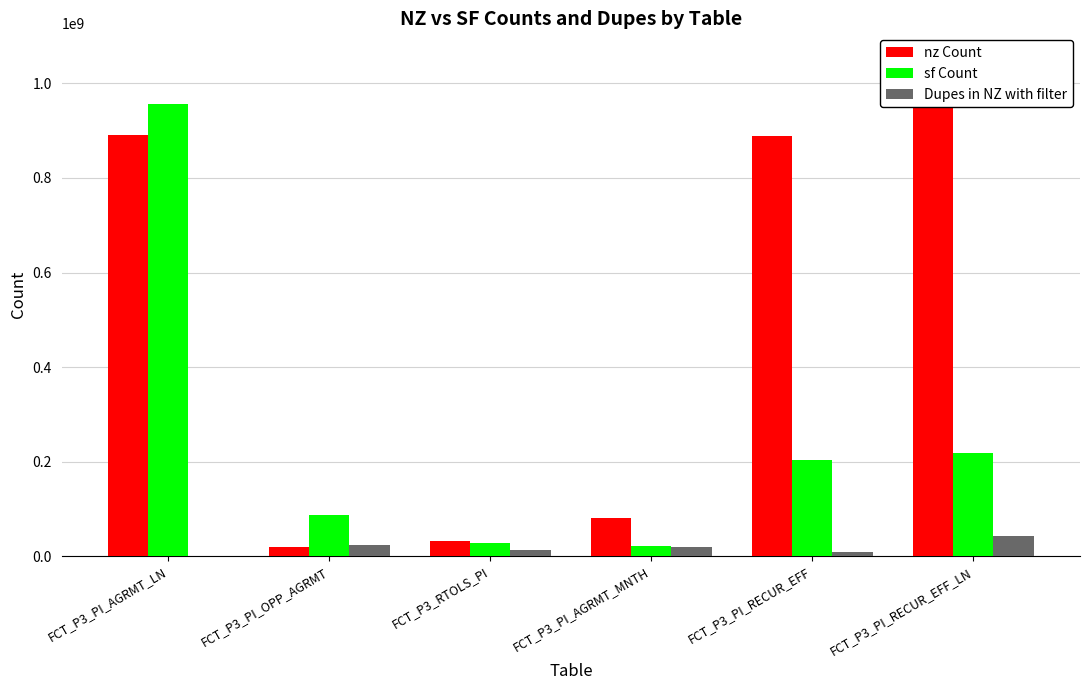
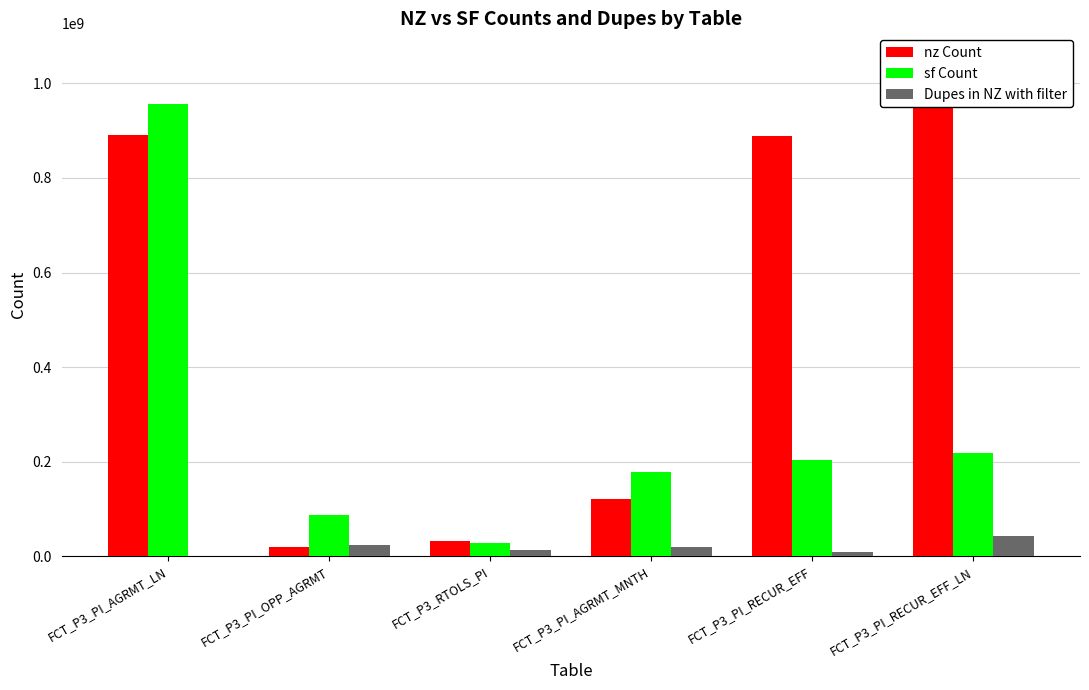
  {
    "nz Count": {
      "FCT_P3_PI_AGRMT_LN": 890000000,
      "FCT_P3_PI_OPP_AGRMT": 20000000,
      "FCT_P3_RTOLS_PI": 30000000,
-     "FCT_P3_PI_AGRMT_MNTH": 80000000,
+     "FCT_P3_PI_AGRMT_MNTH": 120000000,
      "FCT_P3_PI_RECUR_EFF": 890000000
    },
    "sf Count": {
      "FCT_P3_PI_AGRMT_LN": 960000000,
      "FCT_P3_PI_OPP_AGRMT": 90000000,
      "FCT_P3_RTOLS_PI": 30000000,
-     "FCT_P3_PI_AGRMT_MNTH": 20000000,
+     "FCT_P3_PI_AGRMT_MNTH": 180000000,
      "FCT_P3_PI_RECUR_EFF": 200000000,
      "FCT_P3_PI_RECUR_EFF_LN": 220000000
    },
    "Dupes in NZ with filter": {
      "FCT_P3_PI_OPP_AGRMT": 20000000,
      "FCT_P3_RTOLS_PI": 10000000,
      "FCT_P3_PI_AGRMT_MNTH": 20000000,
      "FCT_P3_PI_RECUR_EFF": 10000000,
      "FCT_P3_PI_RECUR_EFF_LN": 40000000
    }
  }
